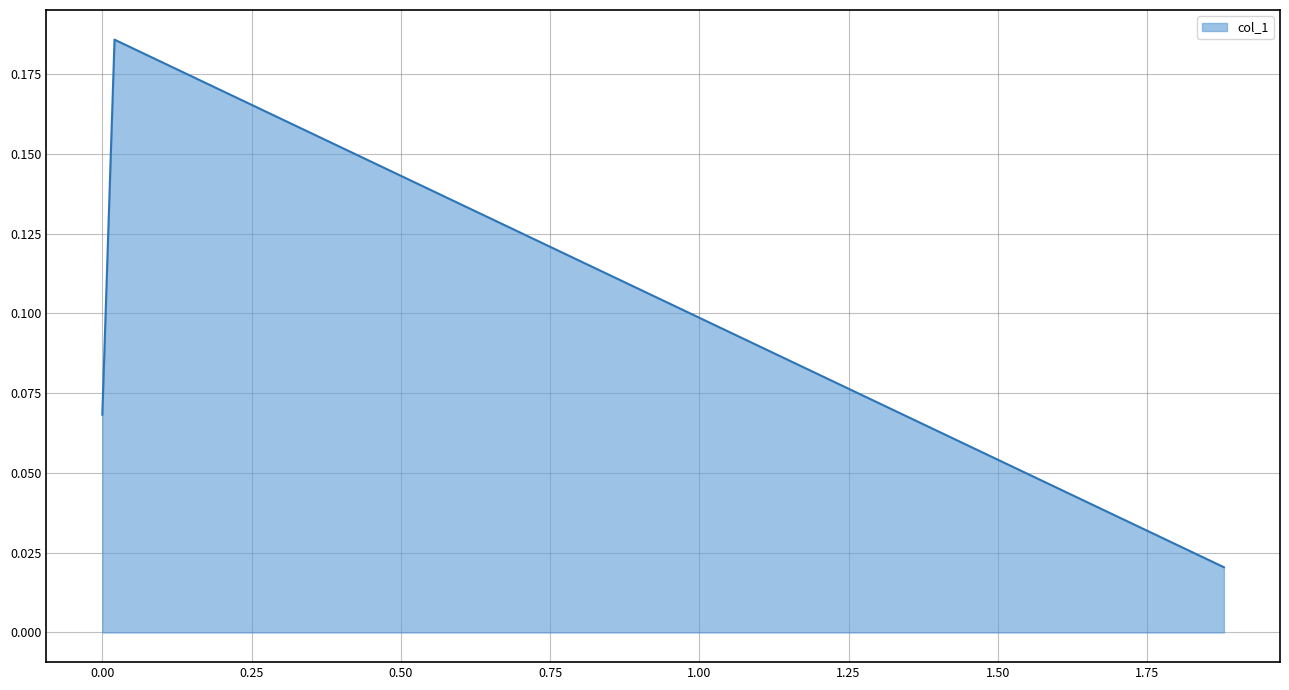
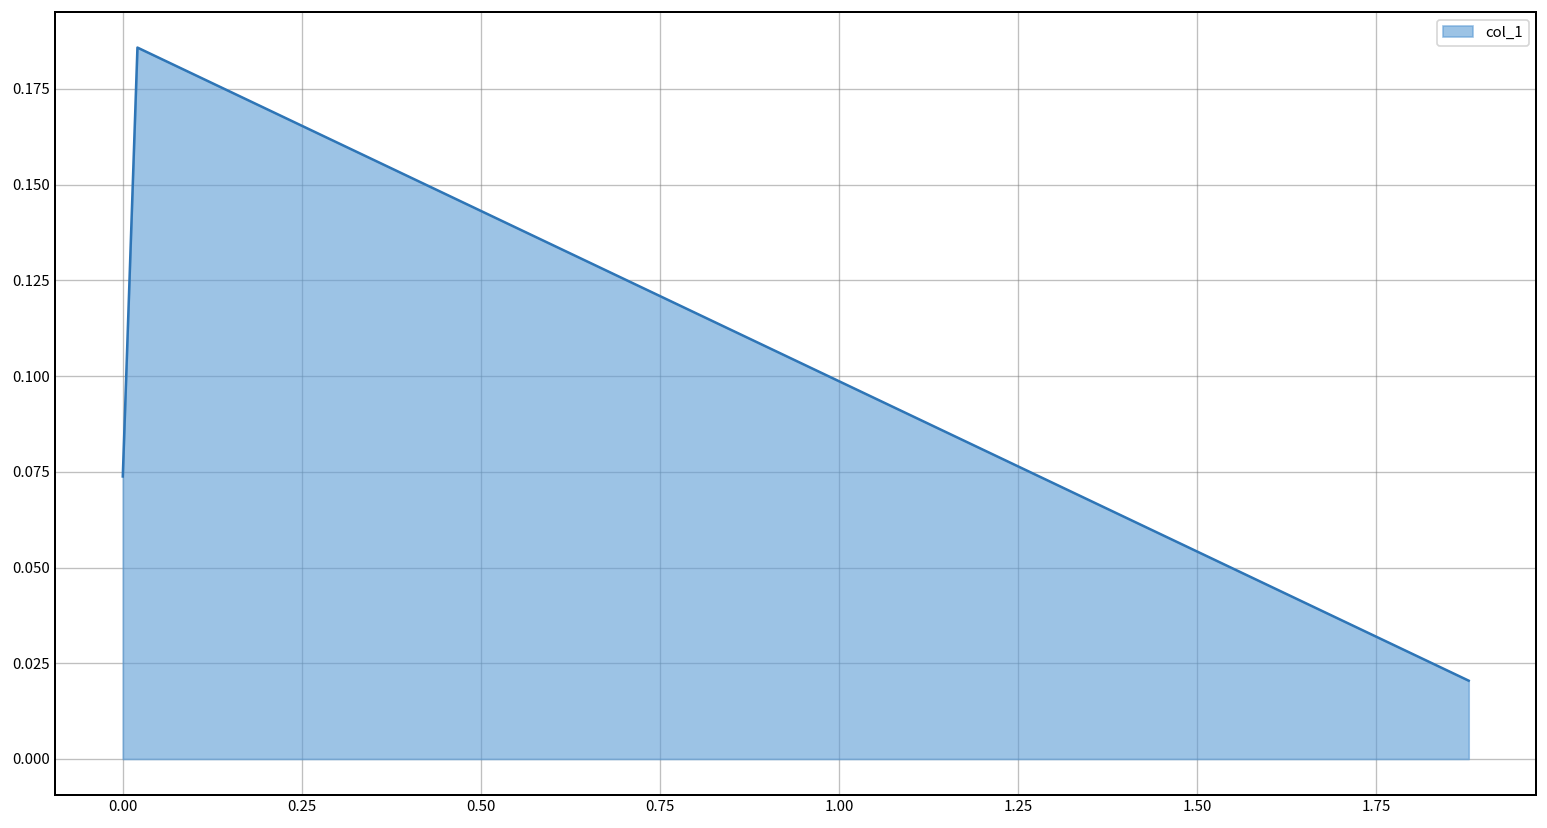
  {
-   "0.00": 0.068
+   "0.00": 0.074
  }
